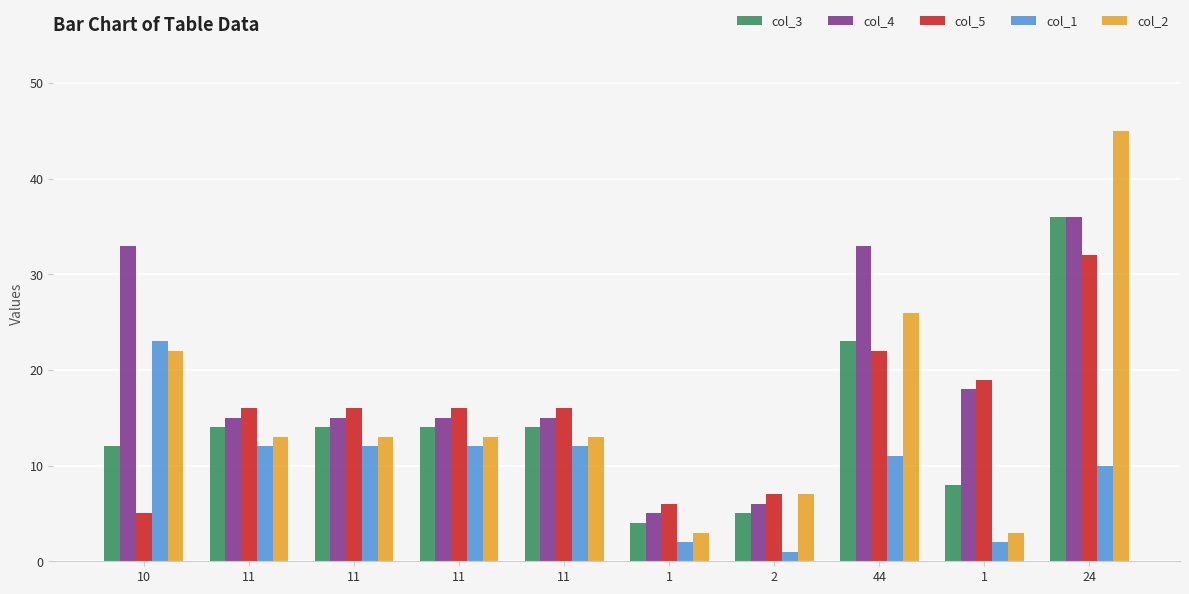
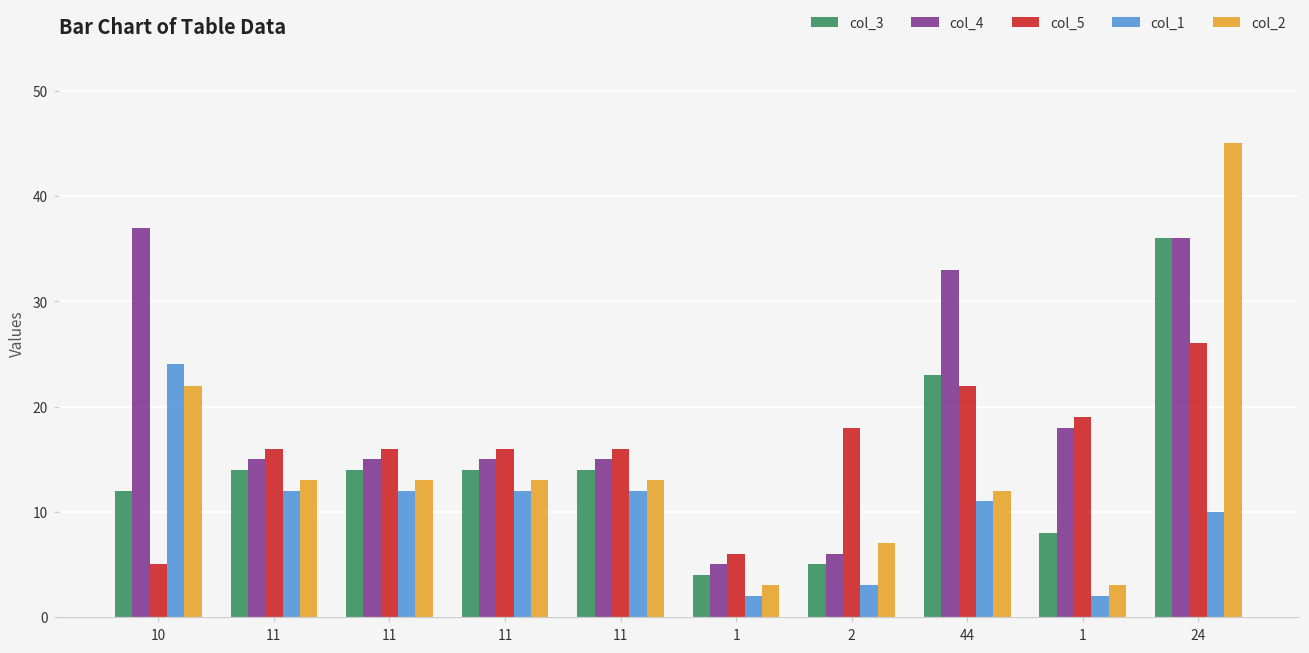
  {
    "col_3": {
      "10": 12,
      "2": 5,
      "44": 23,
      "24": 36
    },
    "col_4": {
-     "10": 33,
+     "10": 37,
      "2": 6,
      "44": 33,
      "24": 36
    },
    "col_5": {
      "10": 5,
-     "2": 7,
+     "2": 18,
      "44": 22,
-     "24": 32
+     "24": 26
    },
    "col_1": {
-     "10": 23,
-     "2": 1,
+     "10": 24,
+     "2": 3,
      "44": 11,
      "24": 10
    },
    "col_2": {
      "10": 22,
      "2": 7,
-     "44": 26,
+     "44": 12,
      "24": 45
    }
  }
